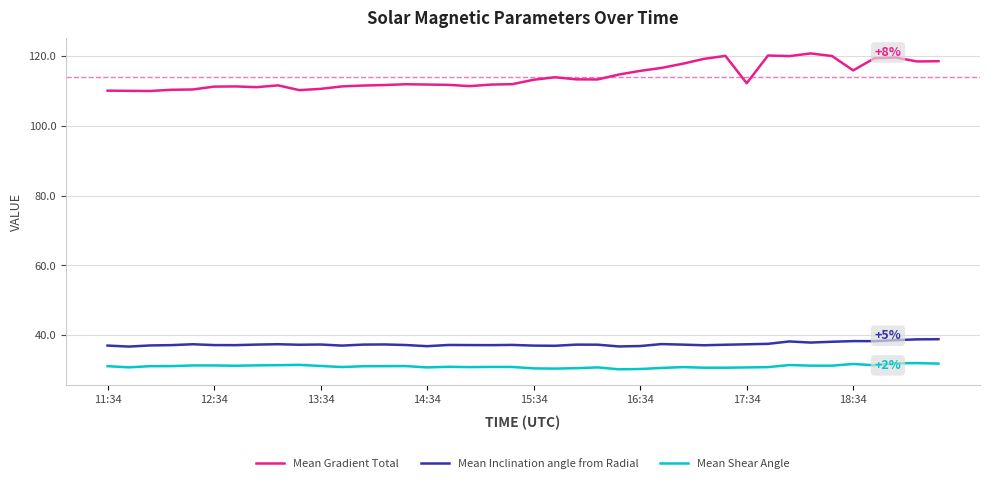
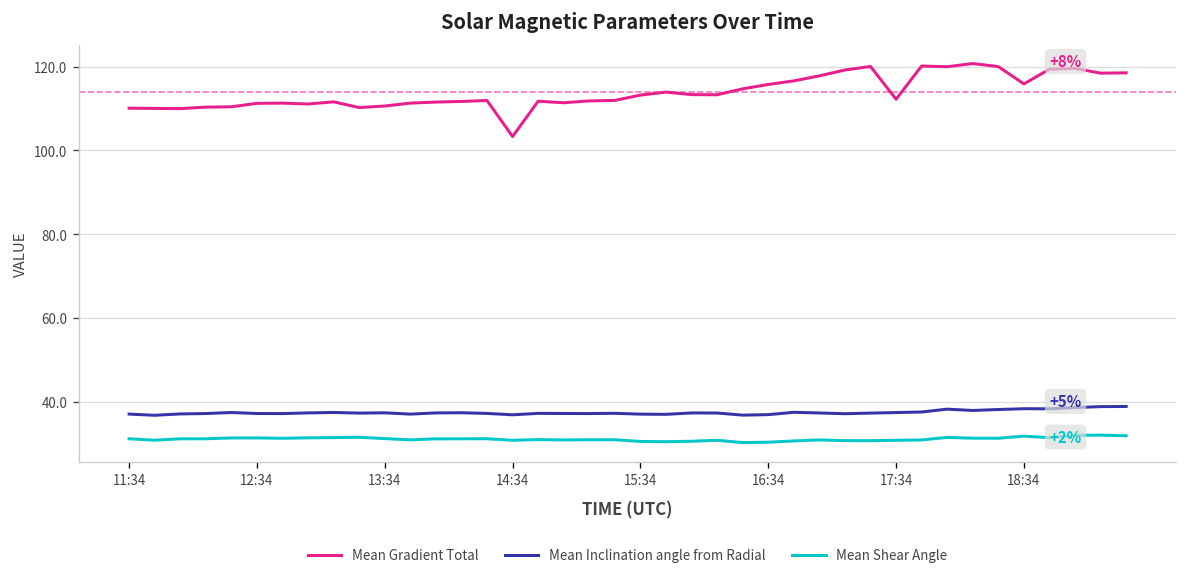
  {
    "Mean Gradient Total": {
      "11:34": 110,
      "12:34": 111,
      "13:34": 111,
-     "14:34": 112,
+     "14:34": 103,
      "15:34": 113,
      "16:34": 116,
      "17:34": 112,
      "18:34": 116
    },
    "Mean Inclination angle from Radial": {
      "11:34": 37,
      "12:34": 37,
      "13:34": 37,
      "14:34": 37,
      "15:34": 37,
      "16:34": 37,
      "17:34": 37,
      "18:34": 38
    },
    "Mean Shear Angle": {
      "11:34": 31,
      "12:34": 31,
      "13:34": 31,
      "14:34": 31,
      "15:34": 30,
      "16:34": 30,
      "17:34": 31,
      "18:34": 32
    }
  }
